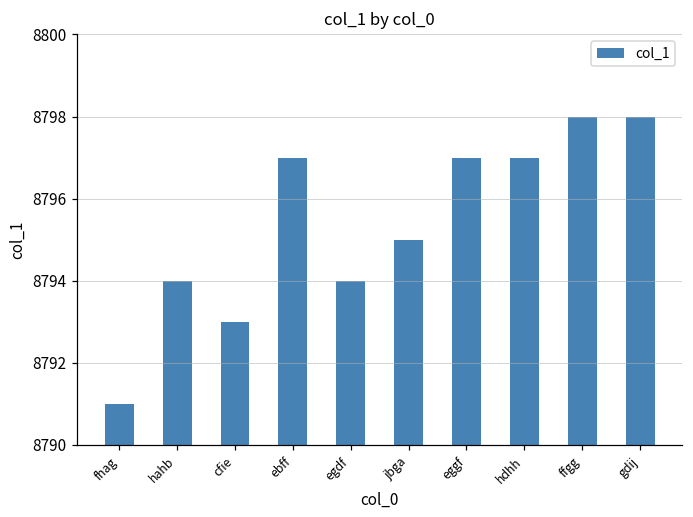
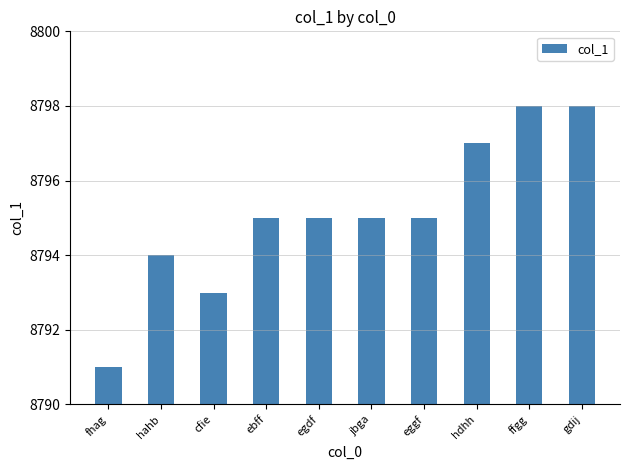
  {
    "fhag": 8791,
    "hahb": 8794,
    "cfie": 8793,
-   "ebff": 8797,
-   "egdf": 8794,
+   "ebff": 8795,
+   "egdf": 8795,
    "jbga": 8795,
-   "eggf": 8797,
+   "eggf": 8795,
    "hdhh": 8797,
    "ffgg": 8798,
    "gdij": 8798
  }
